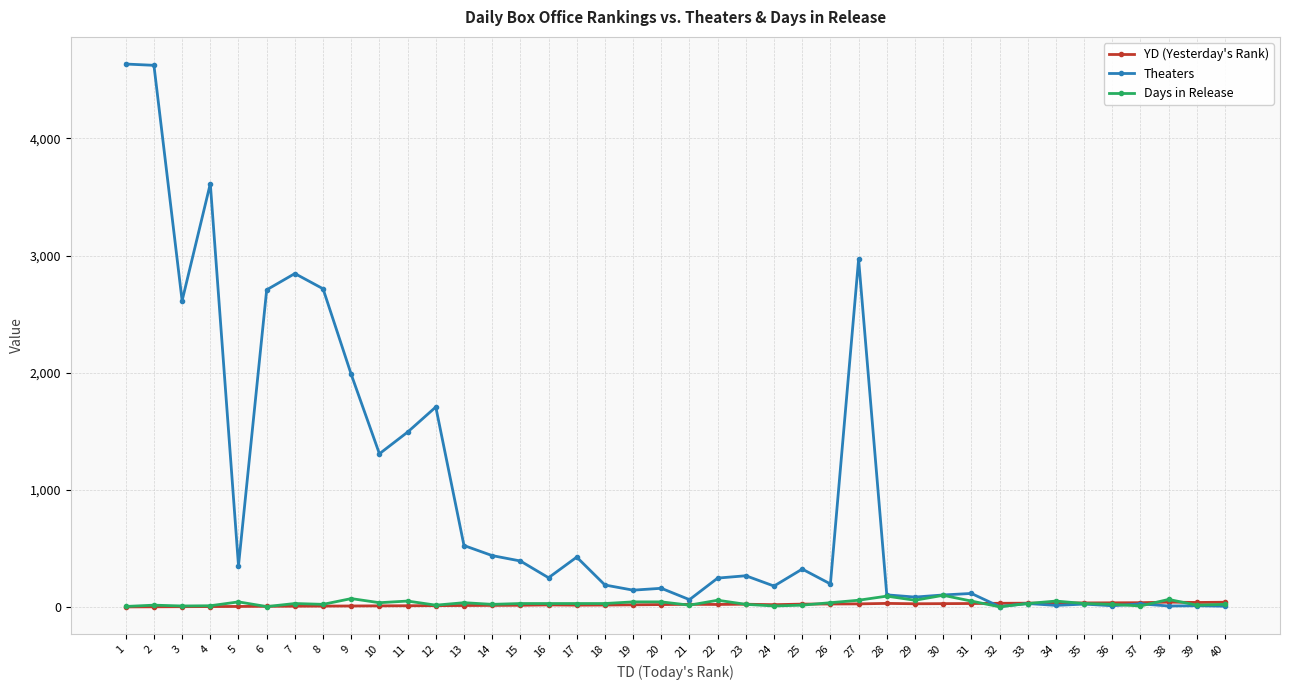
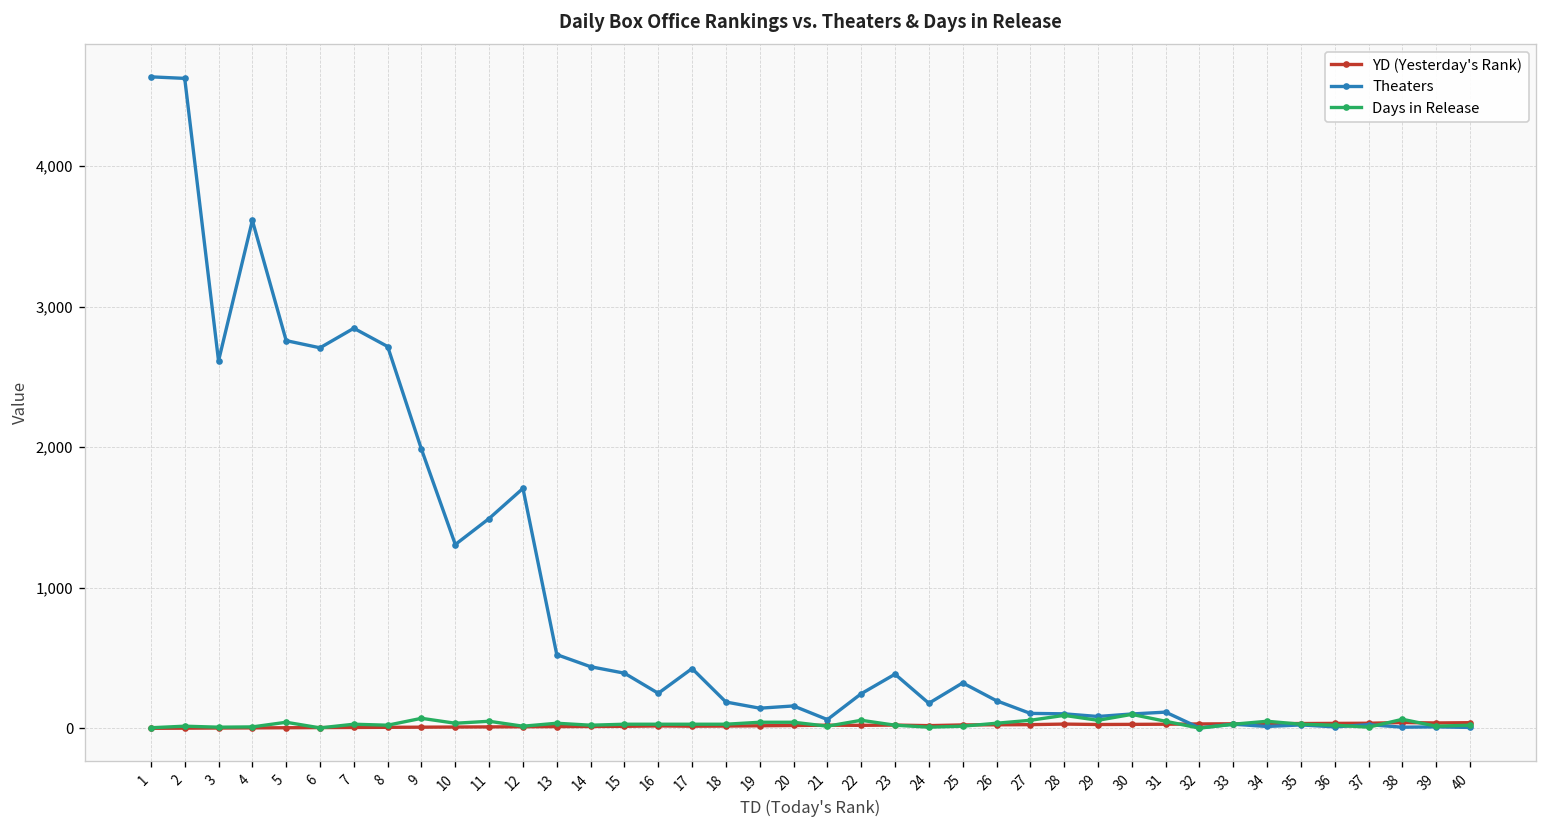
  {
    "YD (Yesterday's Rank)": {
      "5": "10",
      "7": "10",
      "9": "10",
      "10": "10",
      "11": "10",
      "13": "10",
      "19": "20",
      "20": "20",
      "22": "20",
      "27": "30",
      "28": "30",
      "29": "30",
      "30": "30",
      "32": "30",
      "38": "40",
      "39": "40"
    },
    "Theaters": {
      "1": "4,630",
      "2": "4,620",
      "3": "2,610",
      "4": "3,610",
-     "5": "350",
+     "5": "2,760",
      "6": "2,710",
      "7": "2,850",
      "8": "2,720",
      "9": "1,990",
      "10": "1,310",
      "11": "1,490",
      "12": "1,710",
      "13": "530",
      "14": "440",
      "15": "390",
      "16": "250",
      "17": "430",
      "18": "190",
      "19": "140",
      "20": "160",
      "21": "60",
      "22": "250",
-     "23": "270",
+     "23": "390",
      "24": "180",
      "25": "320",
      "26": "200",
-     "27": "2,970",
+     "27": "110",
      "29": "90",
      "31": "120",
      "38": "10"
    },
    "Days in Release": {
      "5": "40",
      "7": "30",
      "9": "70",
      "10": "40",
      "11": "50",
      "13": "40",
      "19": "40",
      "20": "40",
      "22": "60",
      "27": "60",
      "29": "60",
      "38": "70"
    }
  }
